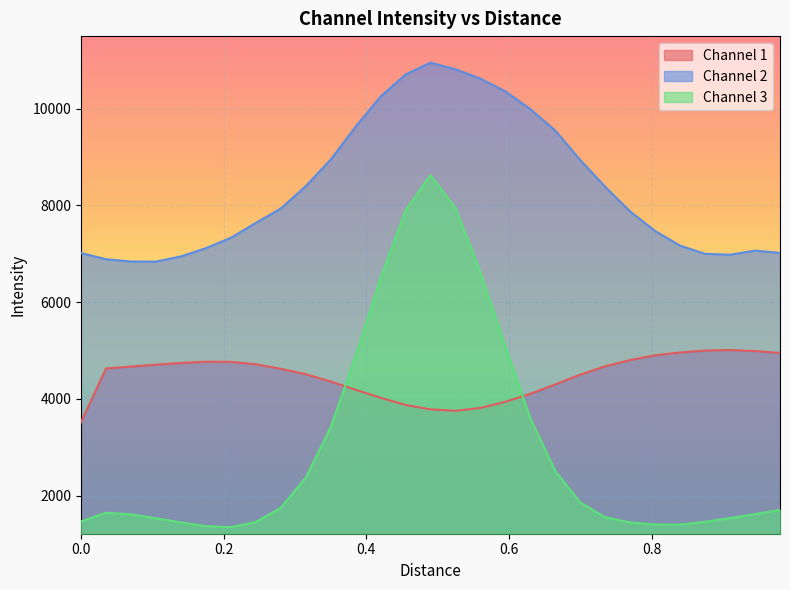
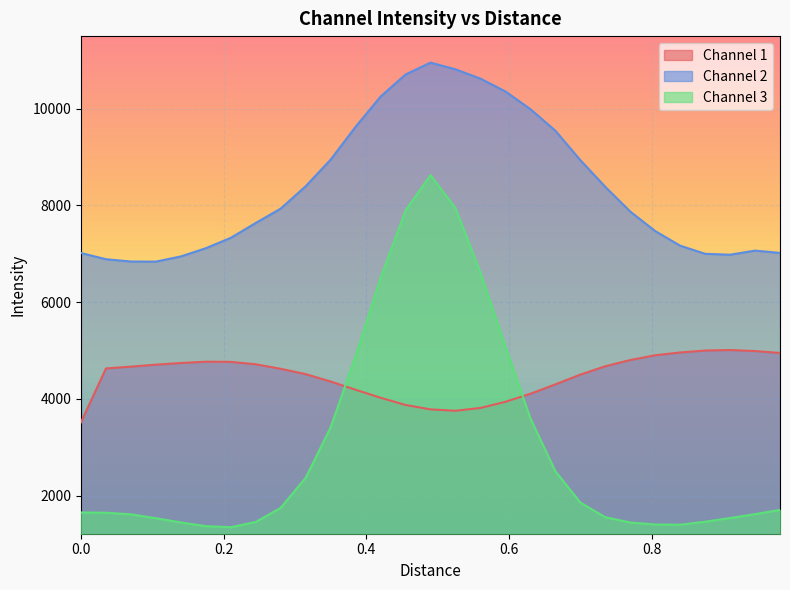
  {
    "Channel 1": {
      "0.0": 3500
    },
    "Channel 2": {
      "0.0": 7000
    },
    "Channel 3": {
-     "0.0": 1500
+     "0.0": 1700
    }
  }
